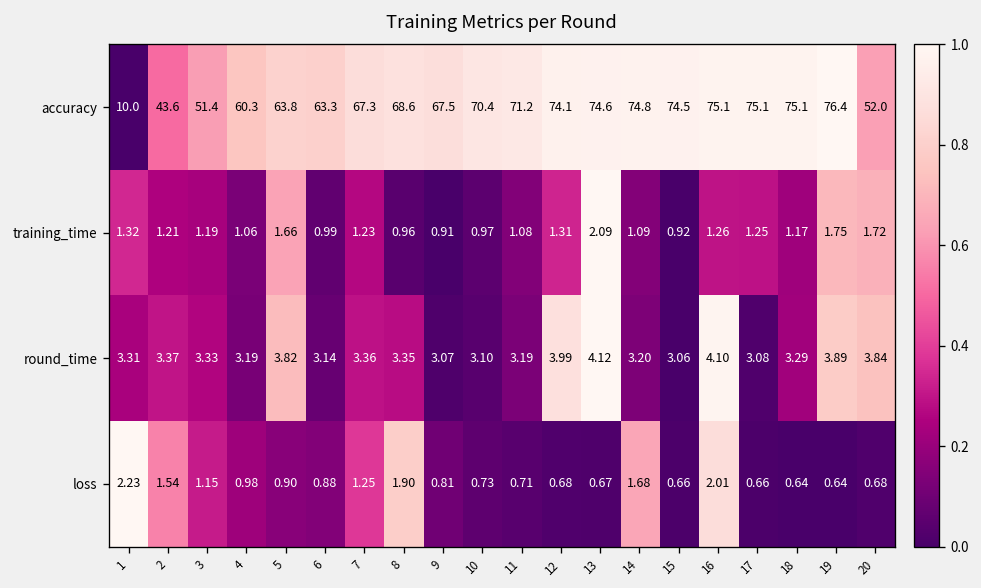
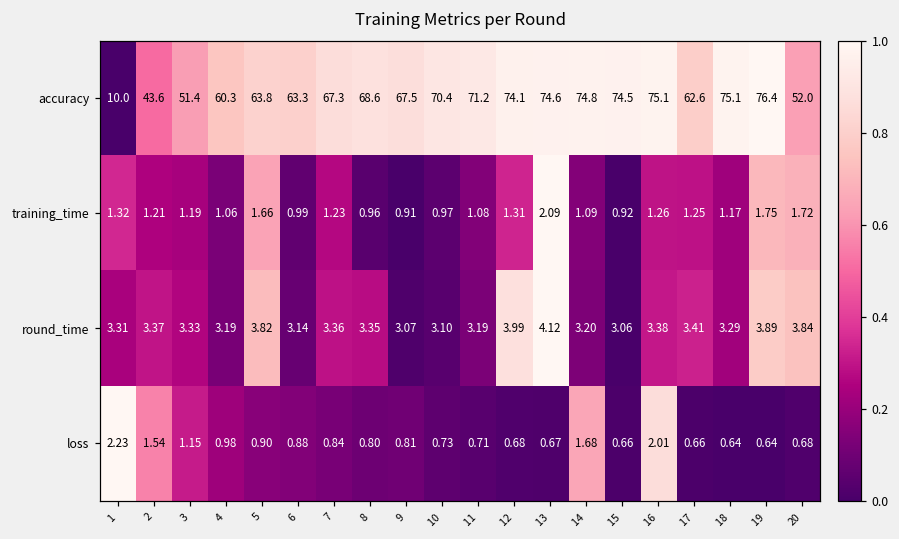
  {
    "accuracy": {
      "1": 10.0,
      "2": 43.6,
      "3": 51.4,
      "4": 60.3,
      "5": 63.8,
      "6": 63.3,
      "7": 67.3,
      "8": 68.6,
      "9": 67.5,
      "10": 70.4,
      "11": 71.2,
      "12": 74.1,
      "13": 74.6,
      "14": 74.8,
      "15": 74.5,
      "16": 75.1,
-     "17": 75.1,
+     "17": 62.6,
      "18": 75.1,
      "19": 76.4,
      "20": 52.0
    },
    "training_time": {
      "1": 1.32,
      "2": 1.21,
      "3": 1.19,
      "4": 1.06,
      "5": 1.66,
      "6": 0.99,
      "7": 1.23,
      "8": 0.96,
      "9": 0.91,
      "10": 0.97,
      "11": 1.08,
      "12": 1.31,
      "13": 2.09,
      "14": 1.09,
      "15": 0.92,
      "16": 1.26,
      "17": 1.25,
      "18": 1.17,
      "19": 1.75,
      "20": 1.72
    },
    "round_time": {
      "1": 3.31,
      "2": 3.37,
      "3": 3.33,
      "4": 3.19,
      "5": 3.82,
      "6": 3.14,
      "7": 3.36,
      "8": 3.35,
      "9": 3.07,
      "10": 3.10,
      "11": 3.19,
      "12": 3.99,
      "13": 4.12,
      "14": 3.20,
      "15": 3.06,
-     "16": 4.10,
-     "17": 3.08,
+     "16": 3.38,
+     "17": 3.41,
      "18": 3.29,
      "19": 3.89,
      "20": 3.84
    },
    "loss": {
      "1": 2.23,
      "2": 1.54,
      "3": 1.15,
      "4": 0.98,
      "5": 0.90,
      "6": 0.88,
-     "7": 1.25,
-     "8": 1.90,
+     "7": 0.84,
+     "8": 0.80,
      "9": 0.81,
      "10": 0.73,
      "11": 0.71,
      "12": 0.68,
      "13": 0.67,
      "14": 1.68,
      "15": 0.66,
      "16": 2.01,
      "17": 0.66,
      "18": 0.64,
      "19": 0.64,
      "20": 0.68
    }
  }
